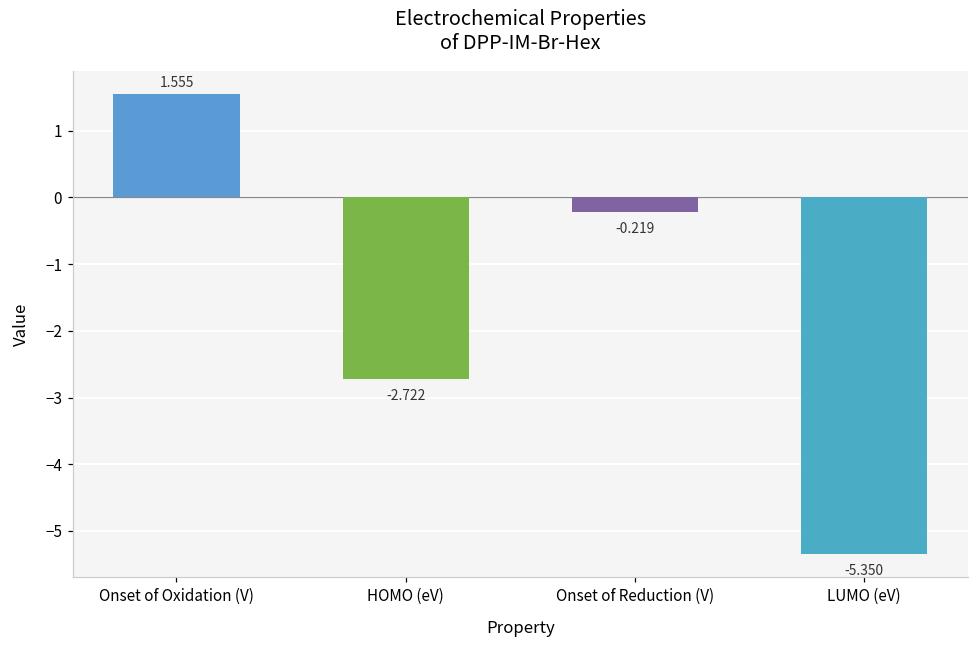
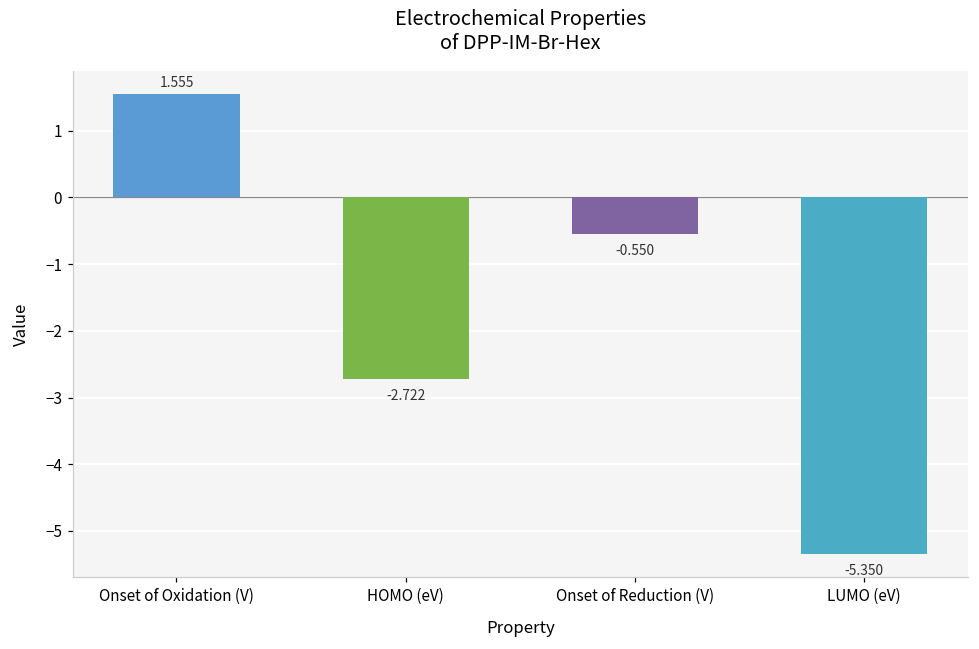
  {
    "Onset of Oxidation (V)": 1.555,
    "HOMO (eV)": -2.722,
-   "Onset of Reduction (V)": -0.219,
+   "Onset of Reduction (V)": -0.550,
    "LUMO (eV)": -5.350
  }
